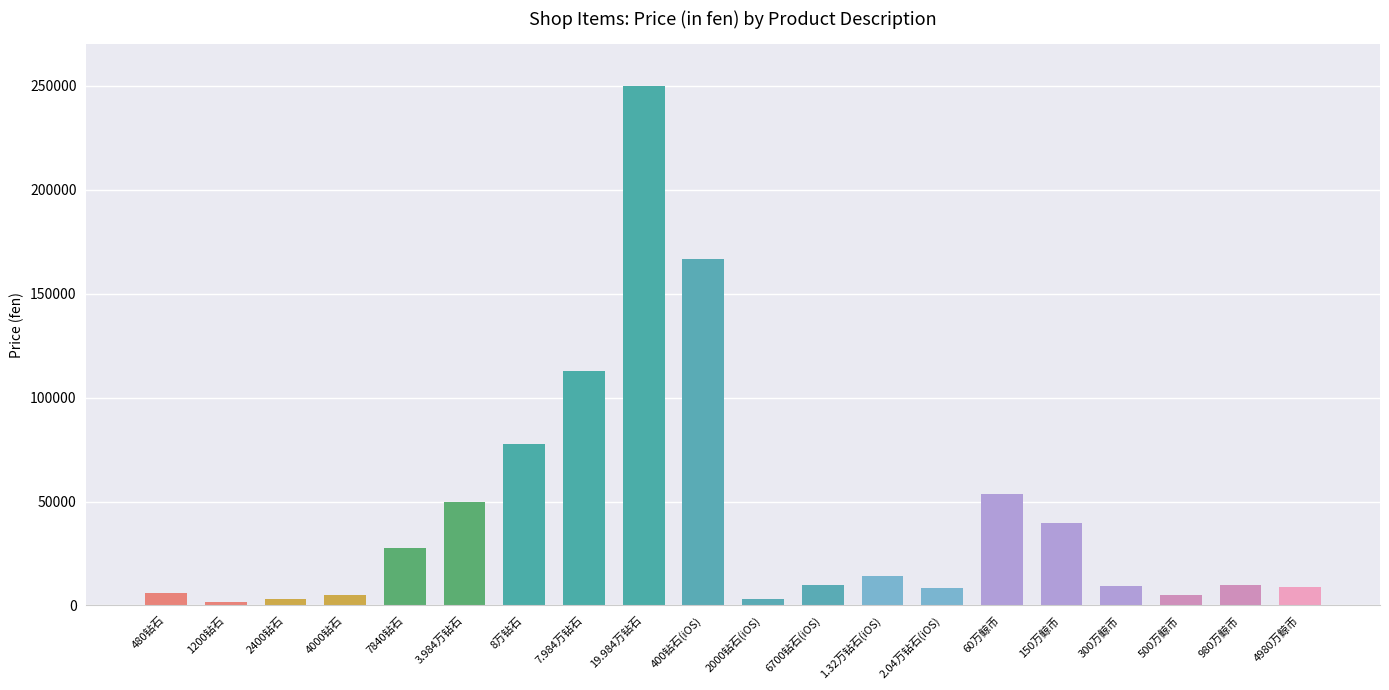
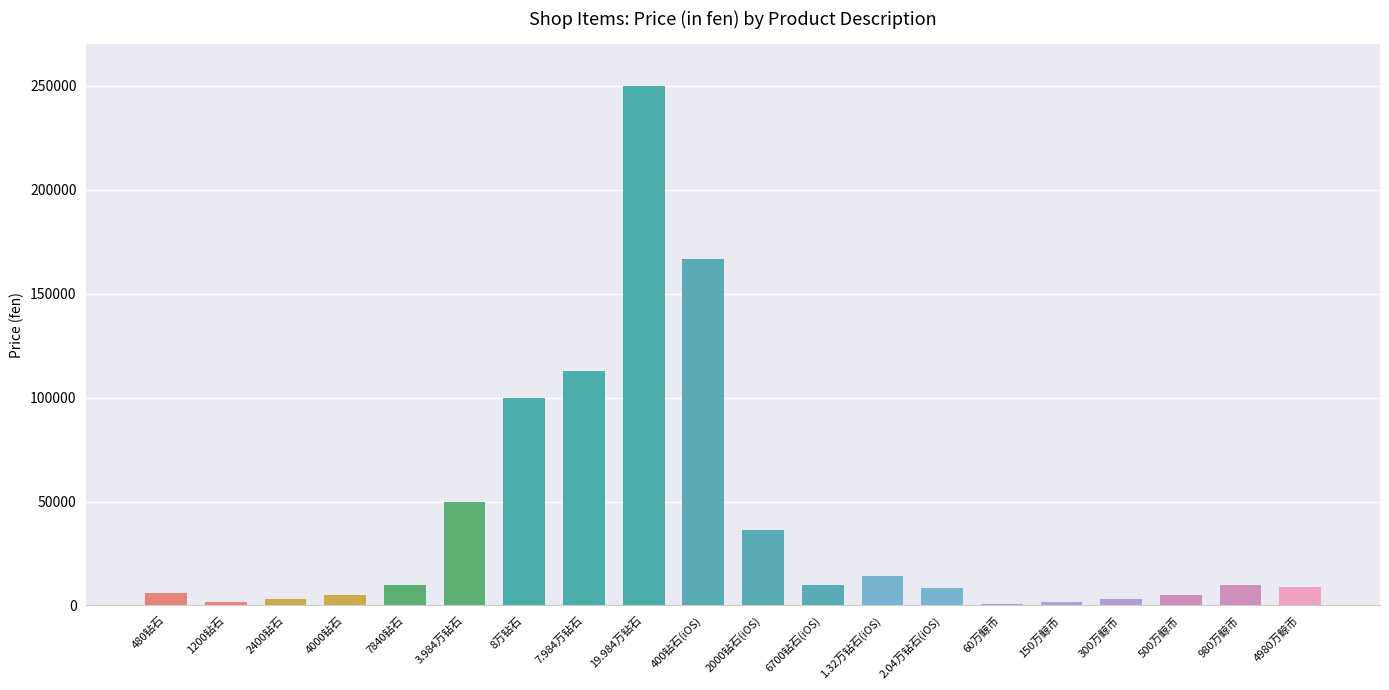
  {
    "480钻石": 6000,
    "1200钻石": 2000,
    "2400钻石": 3000,
    "4000钻石": 5000,
-   "7840钻石": 28000,
+   "7840钻石": 10000,
    "3.984万钻石": 50000,
-   "8万钻石": 77000,
+   "8万钻石": 100000,
    "7.984万钻石": 113000,
    "19.984万钻石": 250000,
    "400钻石(iOS)": 166000,
-   "2000钻石(iOS)": 3000,
+   "2000钻石(iOS)": 36000,
    "6700钻石(iOS)": 10000,
    "1.32万钻石(iOS)": 14000,
    "2.04万钻石(iOS)": 8000,
-   "60万鲸币": 54000,
-   "150万鲸币": 40000,
-   "300万鲸币": 9000,
+   "60万鲸币": 1000,
+   "150万鲸币": 2000,
+   "300万鲸币": 3000,
    "500万鲸币": 5000,
    "980万鲸币": 10000,
    "4980万鲸币": 9000
  }
